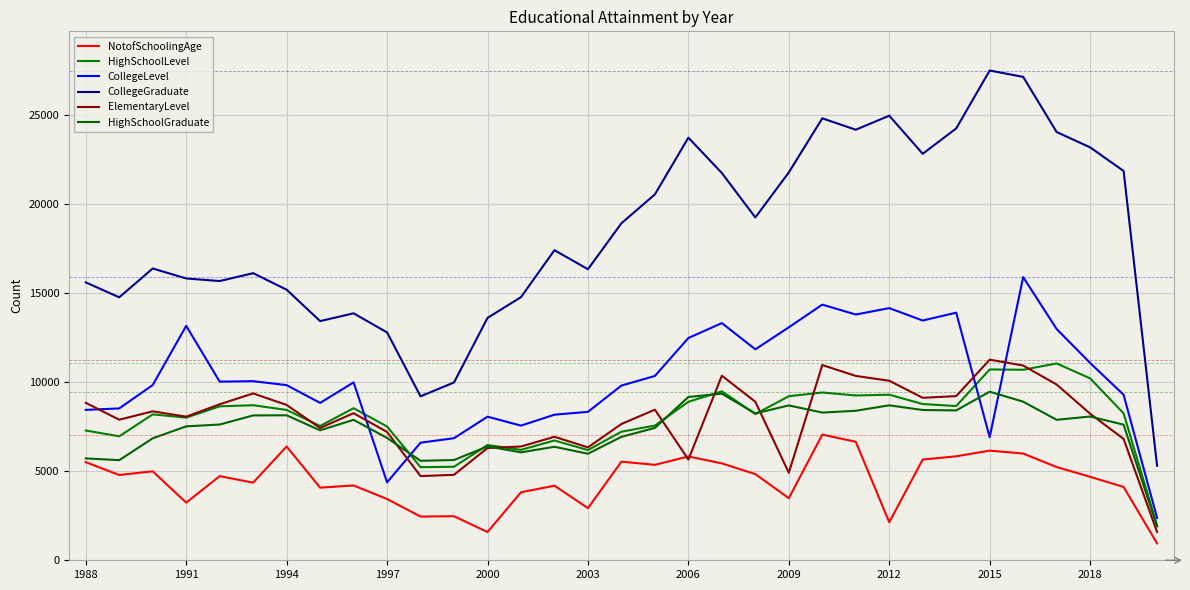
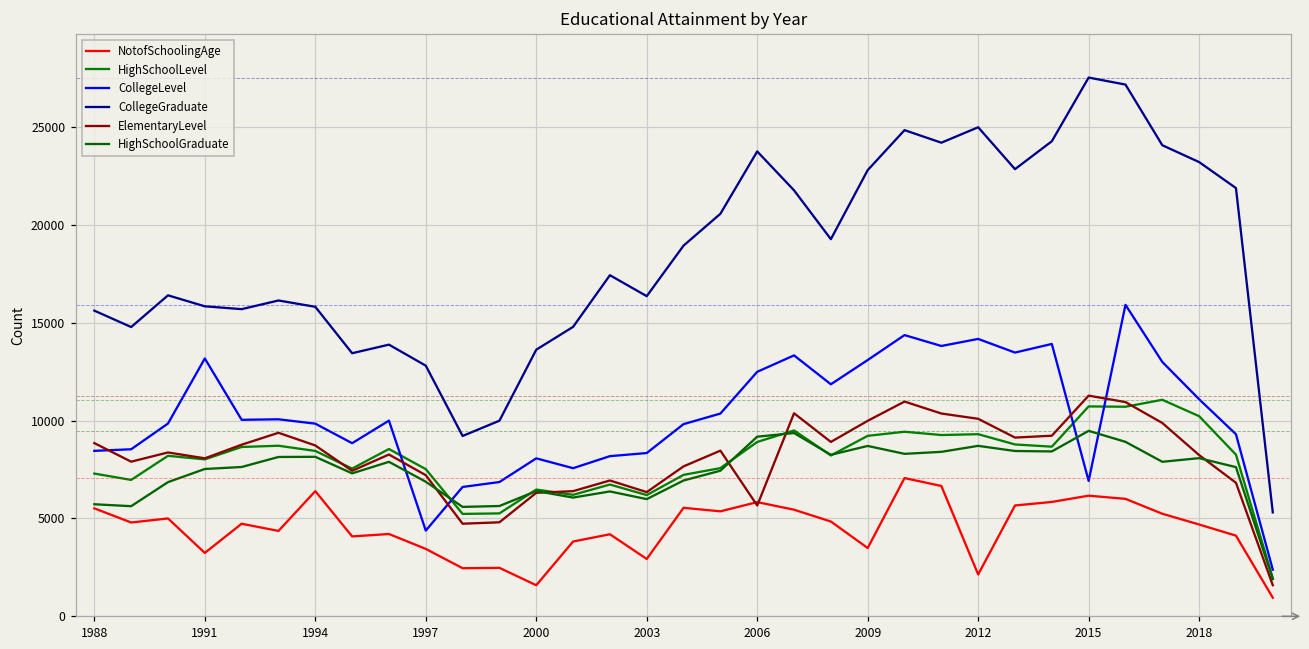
  {
    "NotofSchoolingAge": {
      "1988": 5500,
      "1991": 3200,
      "1994": 6400,
      "1997": 3400,
      "2000": 1600,
      "2003": 2900,
      "2006": 5800,
      "2009": 3500,
      "2012": 2100,
      "2015": 6200,
      "2018": 4700
    },
    "CollegeLevel": {
      "1988": 8500,
      "1991": 13200,
      "1994": 9800,
      "1997": 4400,
      "2000": 8100,
      "2003": 8300,
      "2006": 12500,
      "2009": 13100,
      "2012": 14200,
      "2015": 6900,
      "2018": 11100
    },
    "CollegeGraduate": {
      "1988": 15600,
      "1991": 15800,
-     "1994": 15200,
+     "1994": 15800,
      "1997": 12800,
      "2000": 13600,
      "2003": 16400,
      "2006": 23700,
-     "2009": 21800,
+     "2009": 22800,
      "2012": 25000,
      "2015": 27500,
      "2018": 23200
    },
    "ElementaryLevel": {
      "1988": 8800,
      "1994": 8700,
      "1997": 7200,
      "2003": 6300,
      "2006": 5700,
-     "2009": 4900,
+     "2009": 10000,
      "2012": 10100,
      "2015": 11300,
      "2018": 8200
    }
  }
